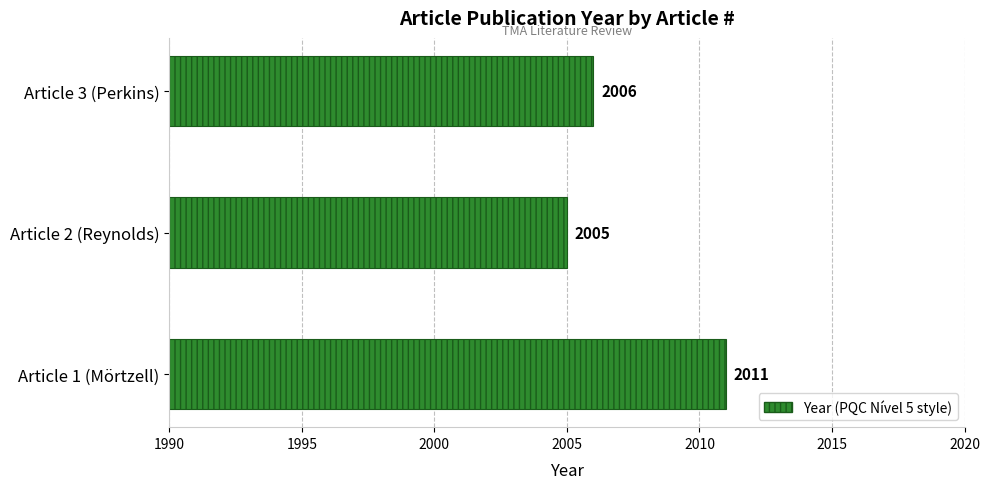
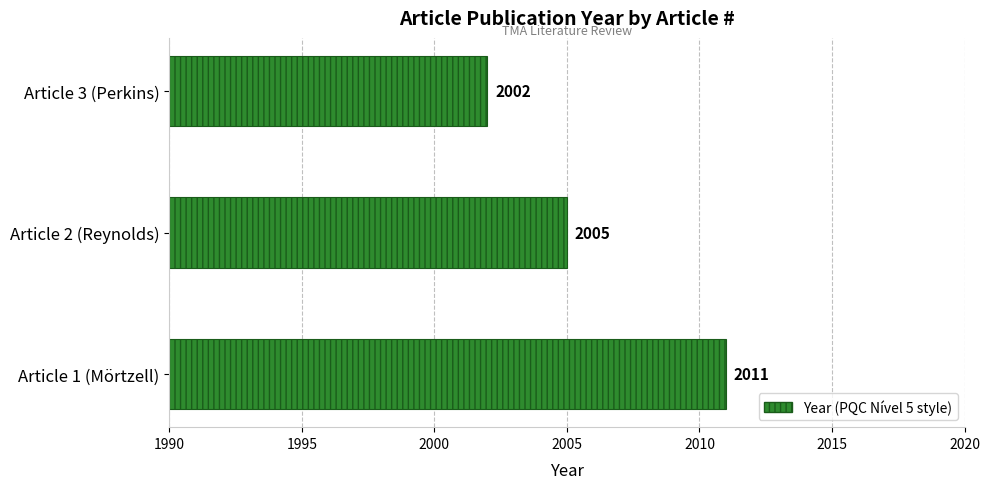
  {
-   "Article 3 (Perkins)": 2006,
+   "Article 3 (Perkins)": 2002,
    "Article 2 (Reynolds)": 2005,
    "Article 1 (Mörtzell)": 2011
  }
